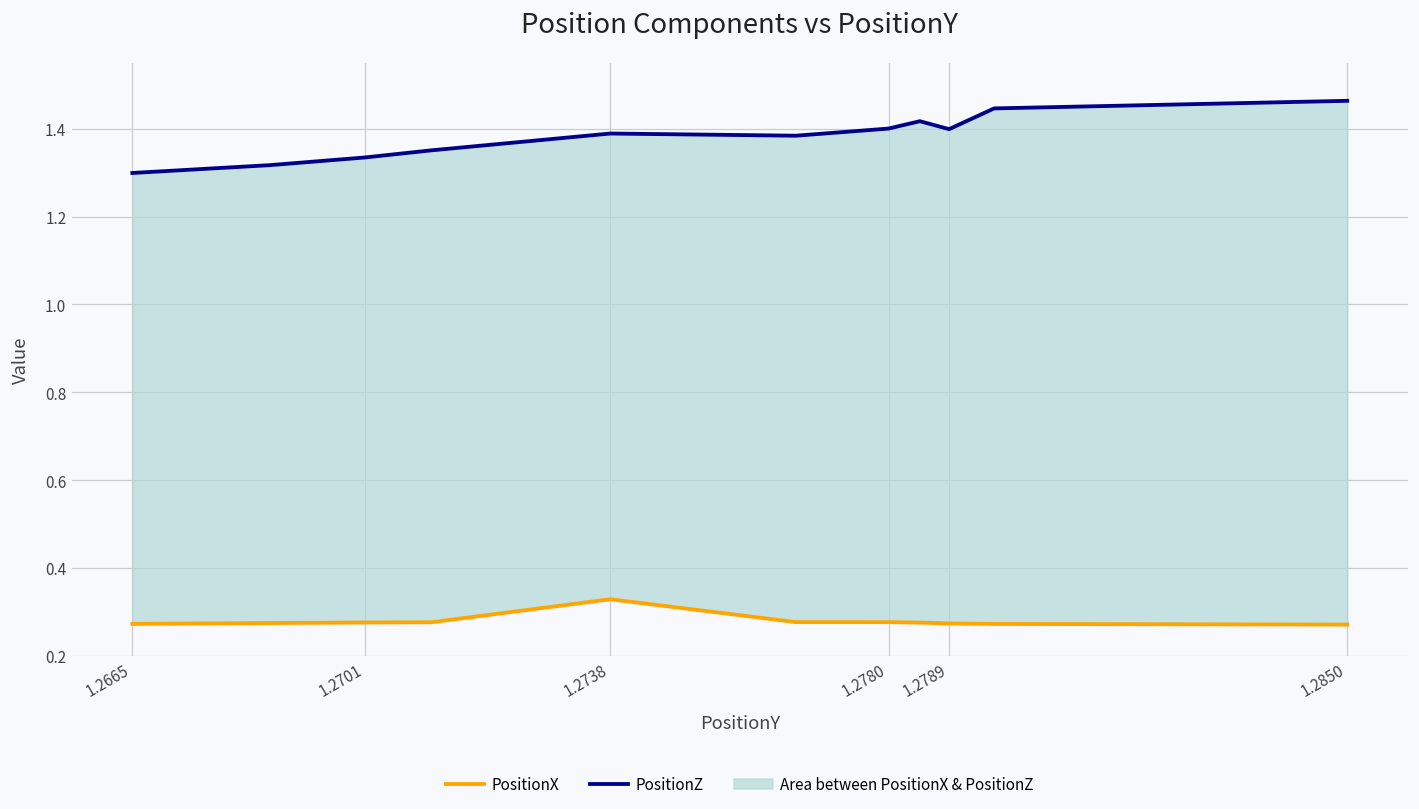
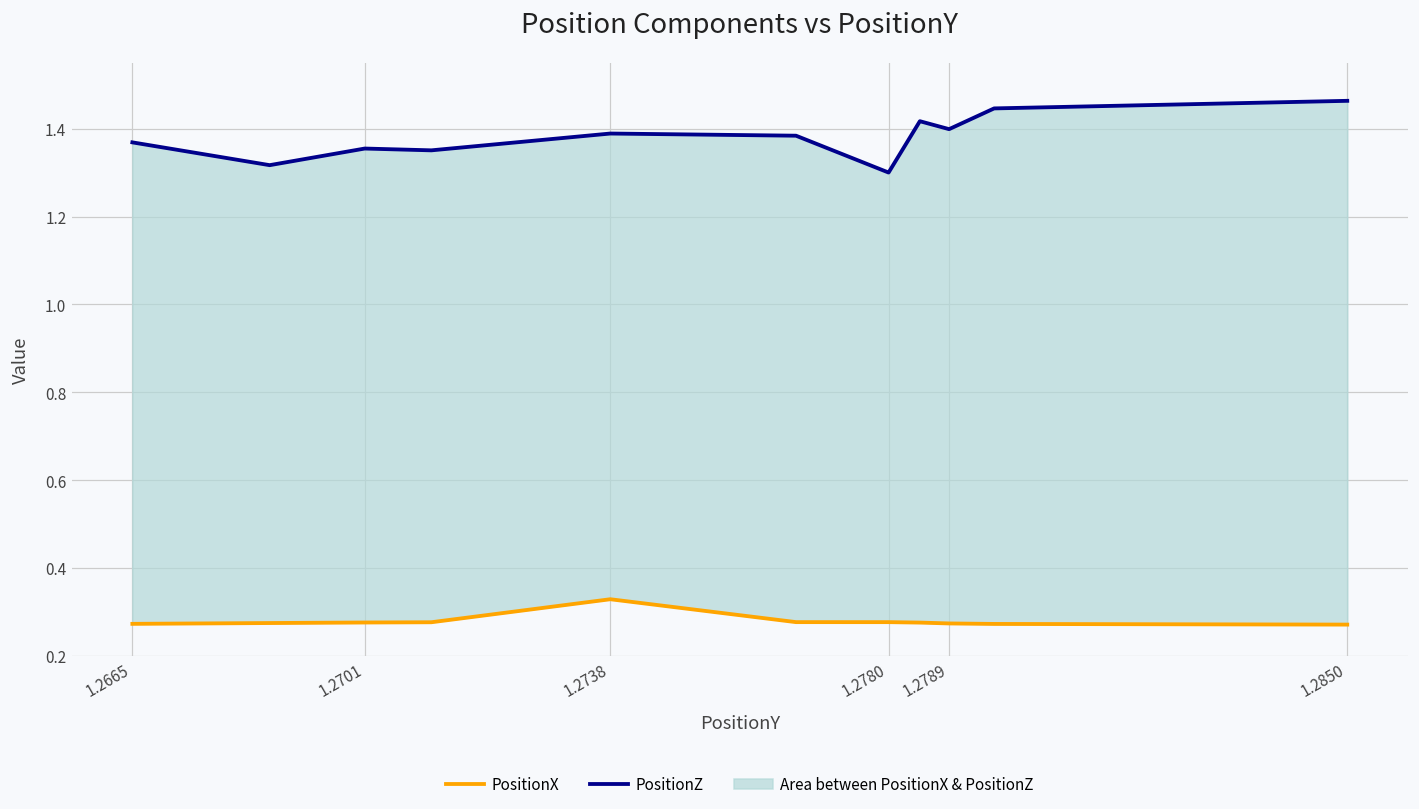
  {
    "PositionZ": {
-     "1.2665": 1.30,
-     "1.2701": 1.33,
+     "1.2665": 1.37,
+     "1.2701": 1.35,
      "1.2738": 1.39,
-     "1.2780": 1.40,
+     "1.2780": 1.30,
      "1.2789": 1.40,
      "1.2850": 1.46
    },
    "PositionX": {
      "1.2665": 0.27,
      "1.2701": 0.28,
      "1.2738": 0.33,
      "1.2780": 0.28,
      "1.2789": 0.27,
      "1.2850": 0.27
    }
  }
